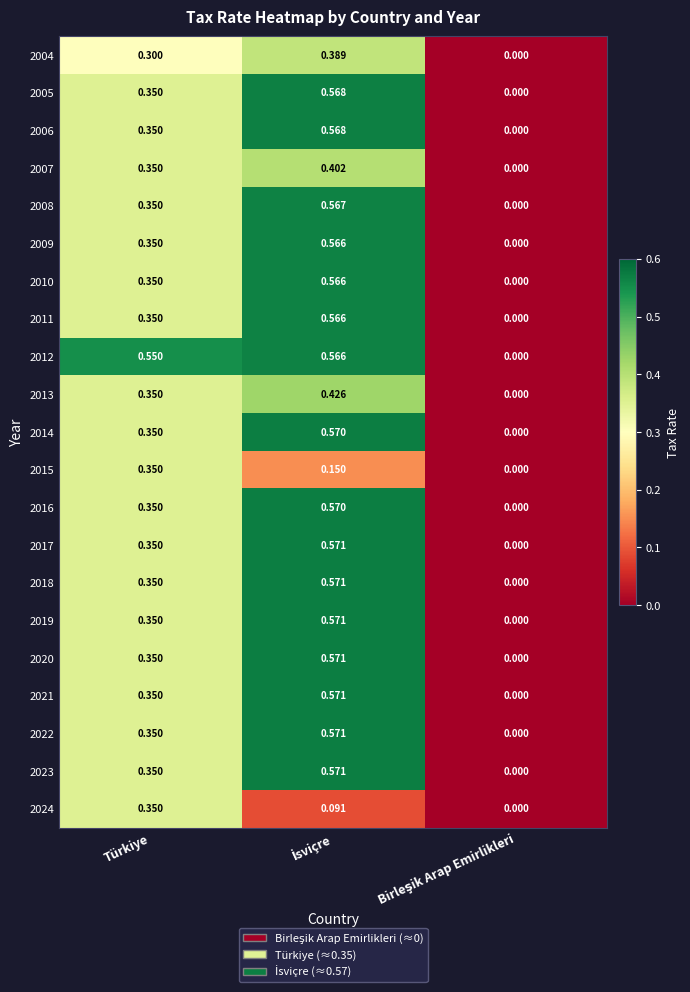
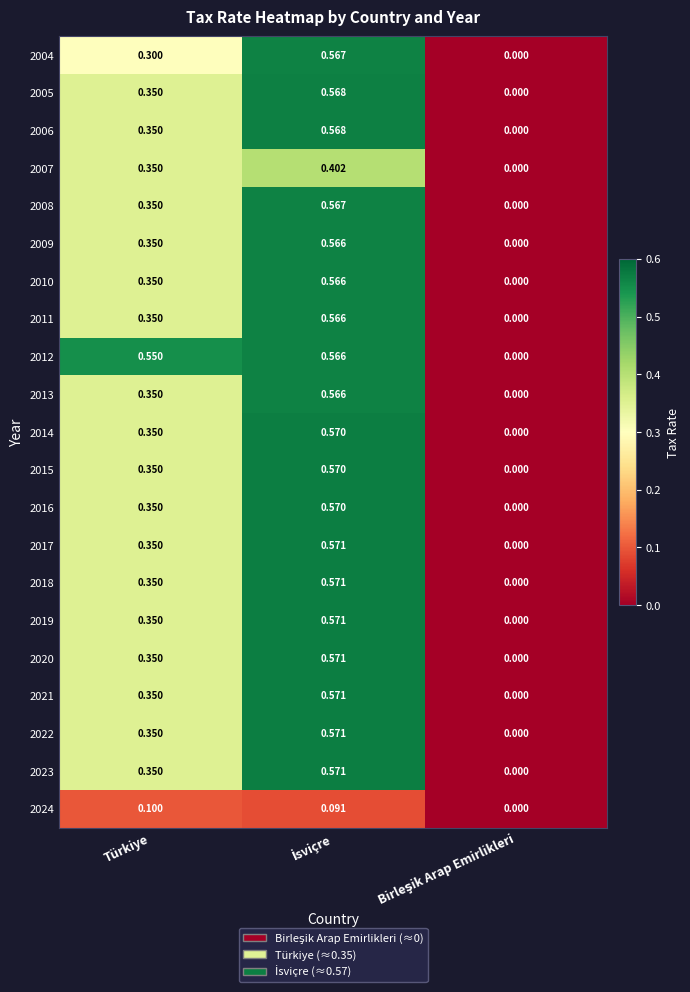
  {
    "2004": {
      "Türkiye": 0.300,
-     "İsviçre": 0.389,
+     "İsviçre": 0.567,
      "Birleşik Arap Emirlikleri": 0.000
    },
    "2005": {
      "Türkiye": 0.350,
      "İsviçre": 0.568,
      "Birleşik Arap Emirlikleri": 0.000
    },
    "2006": {
      "Türkiye": 0.350,
      "İsviçre": 0.568,
      "Birleşik Arap Emirlikleri": 0.000
    },
    "2007": {
      "Türkiye": 0.350,
      "İsviçre": 0.402,
      "Birleşik Arap Emirlikleri": 0.000
    },
    "2008": {
      "Türkiye": 0.350,
      "İsviçre": 0.567,
      "Birleşik Arap Emirlikleri": 0.000
    },
    "2009": {
      "Türkiye": 0.350,
      "İsviçre": 0.566,
      "Birleşik Arap Emirlikleri": 0.000
    },
    "2010": {
      "Türkiye": 0.350,
      "İsviçre": 0.566,
      "Birleşik Arap Emirlikleri": 0.000
    },
    "2011": {
      "Türkiye": 0.350,
      "İsviçre": 0.566,
      "Birleşik Arap Emirlikleri": 0.000
    },
    "2012": {
      "Türkiye": 0.550,
      "İsviçre": 0.566,
      "Birleşik Arap Emirlikleri": 0.000
    },
    "2013": {
      "Türkiye": 0.350,
-     "İsviçre": 0.426,
+     "İsviçre": 0.566,
      "Birleşik Arap Emirlikleri": 0.000
    },
    "2014": {
      "Türkiye": 0.350,
      "İsviçre": 0.570,
      "Birleşik Arap Emirlikleri": 0.000
    },
    "2015": {
      "Türkiye": 0.350,
-     "İsviçre": 0.150,
+     "İsviçre": 0.570,
      "Birleşik Arap Emirlikleri": 0.000
    },
    "2016": {
      "Türkiye": 0.350,
      "İsviçre": 0.570,
      "Birleşik Arap Emirlikleri": 0.000
    },
    "2017": {
      "Türkiye": 0.350,
      "İsviçre": 0.571,
      "Birleşik Arap Emirlikleri": 0.000
    },
    "2018": {
      "Türkiye": 0.350,
      "İsviçre": 0.571,
      "Birleşik Arap Emirlikleri": 0.000
    },
    "2019": {
      "Türkiye": 0.350,
      "İsviçre": 0.571,
      "Birleşik Arap Emirlikleri": 0.000
    },
    "2020": {
      "Türkiye": 0.350,
      "İsviçre": 0.571,
      "Birleşik Arap Emirlikleri": 0.000
    },
    "2021": {
      "Türkiye": 0.350,
      "İsviçre": 0.571,
      "Birleşik Arap Emirlikleri": 0.000
    },
    "2022": {
      "Türkiye": 0.350,
      "İsviçre": 0.571,
      "Birleşik Arap Emirlikleri": 0.000
    },
    "2023": {
      "Türkiye": 0.350,
      "İsviçre": 0.571,
      "Birleşik Arap Emirlikleri": 0.000
    },
    "2024": {
-     "Türkiye": 0.350,
+     "Türkiye": 0.100,
      "İsviçre": 0.091,
      "Birleşik Arap Emirlikleri": 0.000
    }
  }
